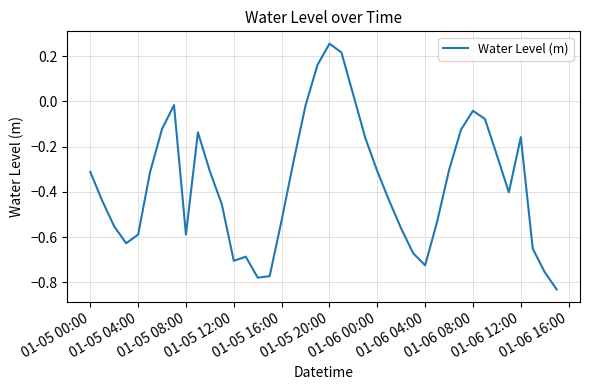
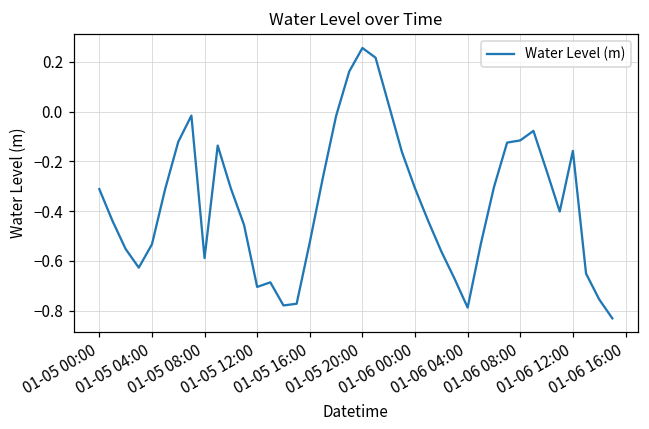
  {
    "01-05 00:00": -0.31,
-   "01-05 04:00": -0.59,
+   "01-05 04:00": -0.53,
    "01-05 08:00": -0.59,
    "01-05 12:00": -0.70,
    "01-05 16:00": -0.53,
    "01-05 20:00": 0.26,
    "01-06 00:00": -0.31,
-   "01-06 04:00": -0.72,
-   "01-06 08:00": -0.04,
+   "01-06 04:00": -0.79,
+   "01-06 08:00": -0.12,
    "01-06 12:00": -0.16
  }
